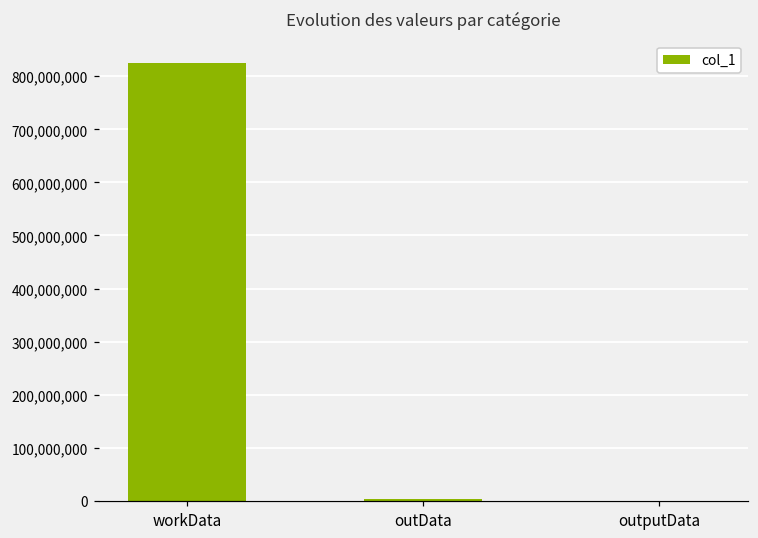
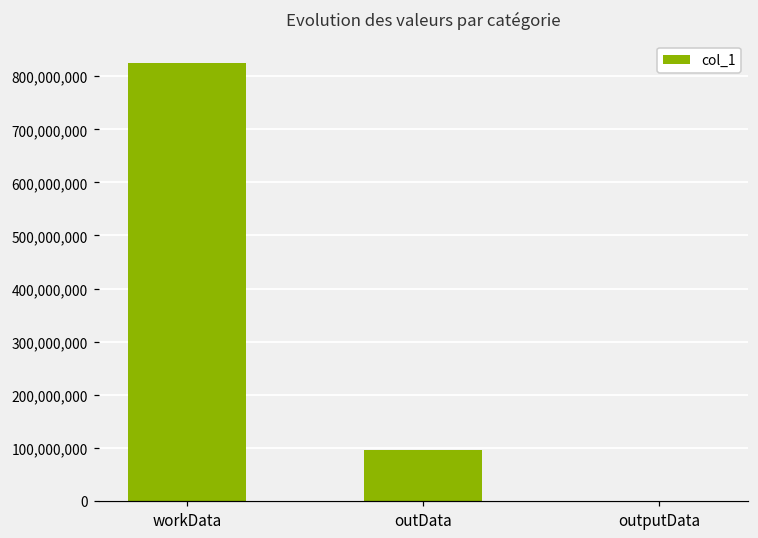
  {
    "workData": "830,000,000",
-   "outData": "0"
+   "outData": "90,000,000"
  }
